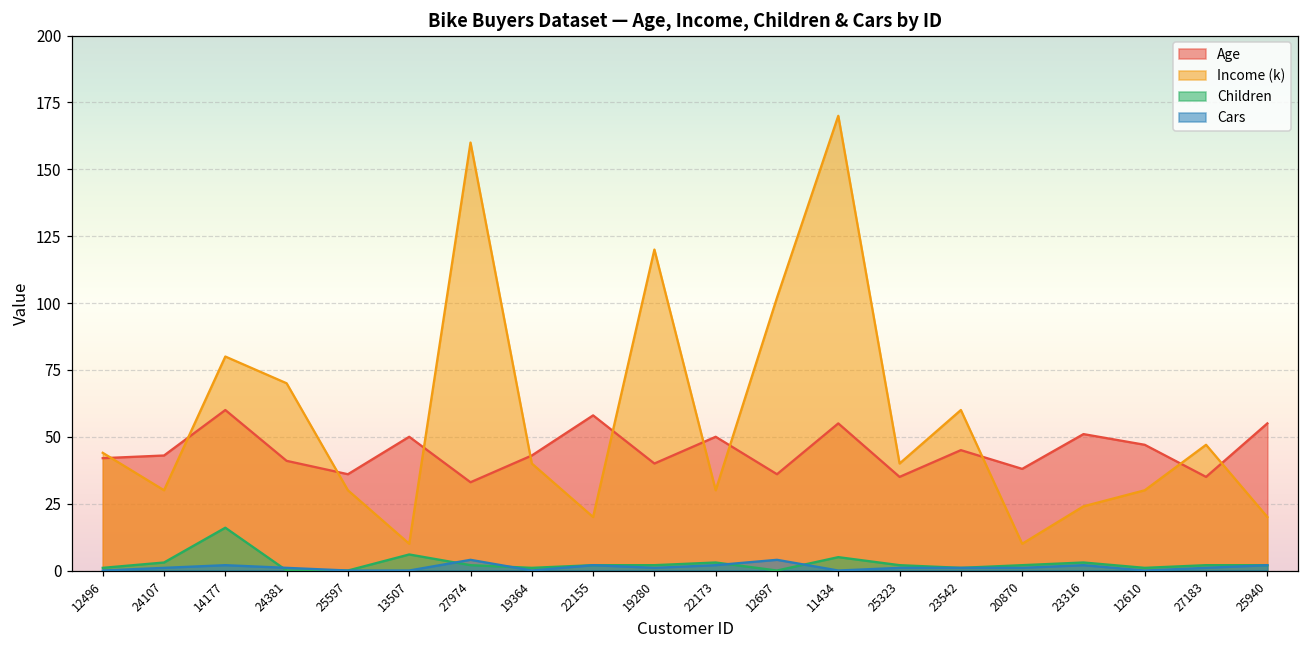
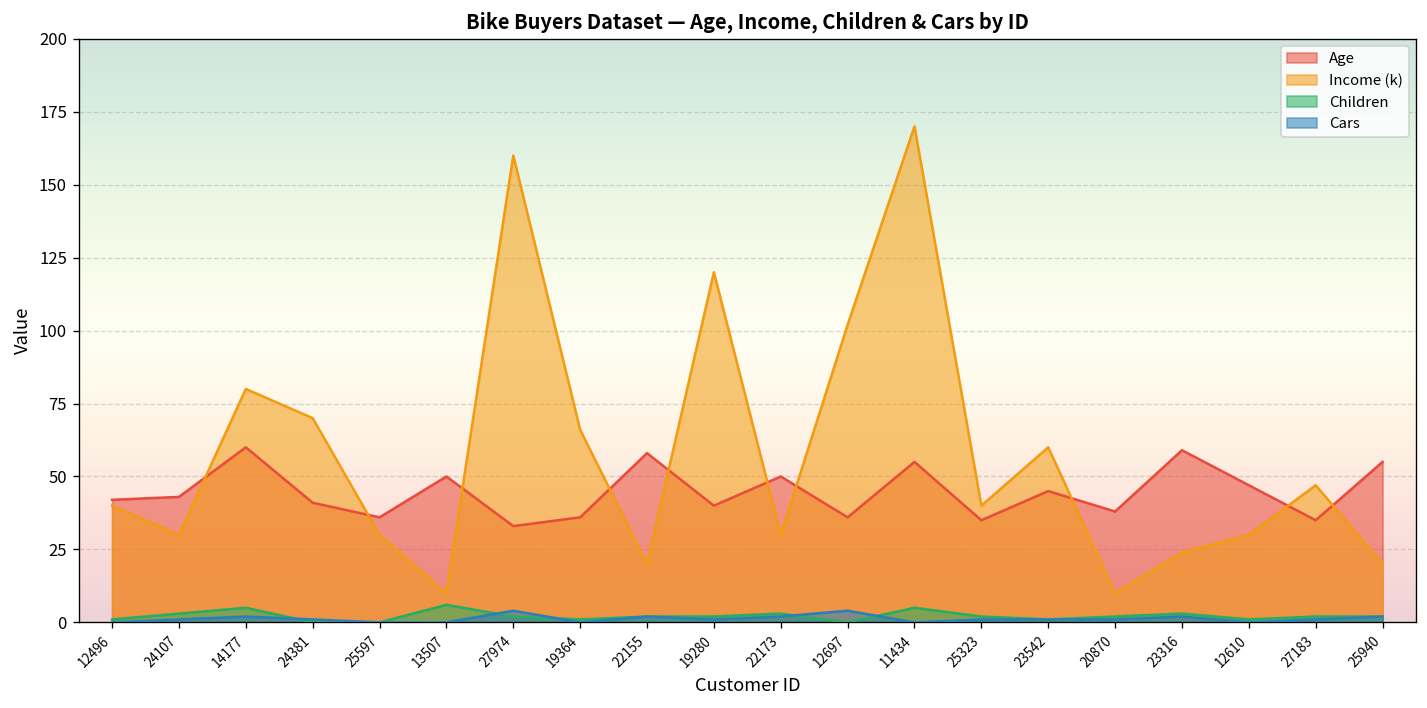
  {
    "Age": {
      "12496": 42,
      "24107": 43,
      "14177": 60,
      "24381": 41,
      "25597": 36,
      "13507": 50,
      "27974": 33,
-     "19364": 43,
+     "19364": 36,
      "22155": 58,
      "19280": 40,
      "22173": 50,
      "12697": 36,
      "11434": 55,
      "25323": 35,
      "23542": 45,
      "20870": 38,
-     "23316": 51,
+     "23316": 59,
      "12610": 47,
      "27183": 35,
      "25940": 55
    },
    "Income (k)": {
-     "12496": 44,
+     "12496": 40,
      "24107": 30,
      "14177": 80,
      "24381": 70,
      "25597": 30,
      "13507": 10,
      "27974": 160,
-     "19364": 40,
+     "19364": 66,
      "22155": 20,
      "19280": 120,
      "22173": 30,
      "12697": 102,
      "11434": 170,
      "25323": 40,
      "23542": 60,
      "20870": 10,
      "23316": 24,
      "12610": 30,
      "27183": 47,
      "25940": 20
    },
    "Children": {
      "24107": 3,
-     "14177": 16,
+     "14177": 5,
      "13507": 6,
      "27974": 2,
      "12697": 0,
      "11434": 5
    },
    "Cars": {
      "24107": 1,
      "14177": 2,
      "13507": 0,
      "27974": 4,
      "12697": 4,
      "11434": 0
    }
  }
